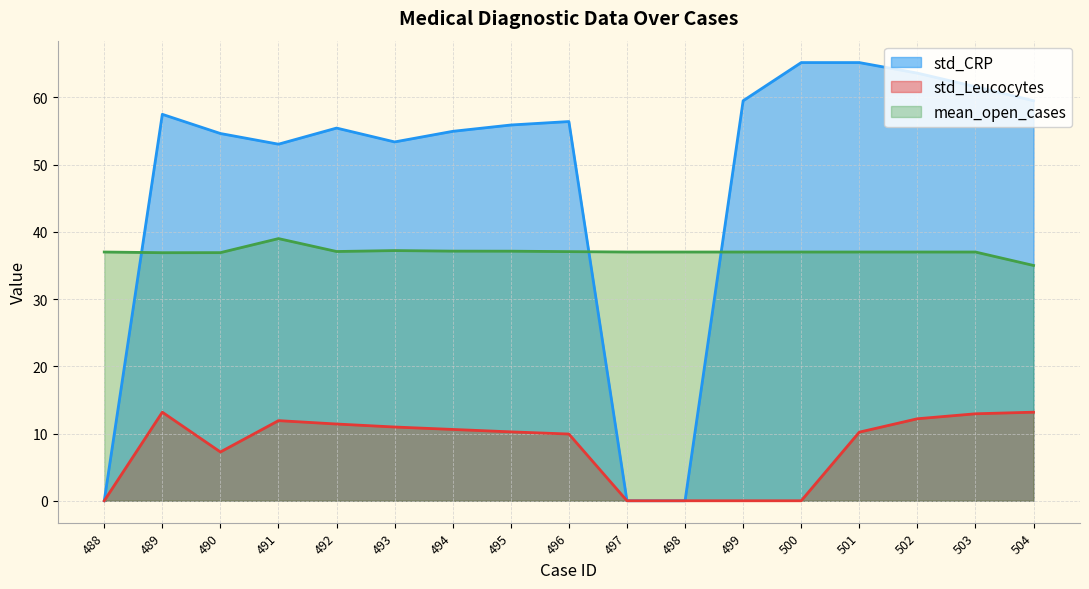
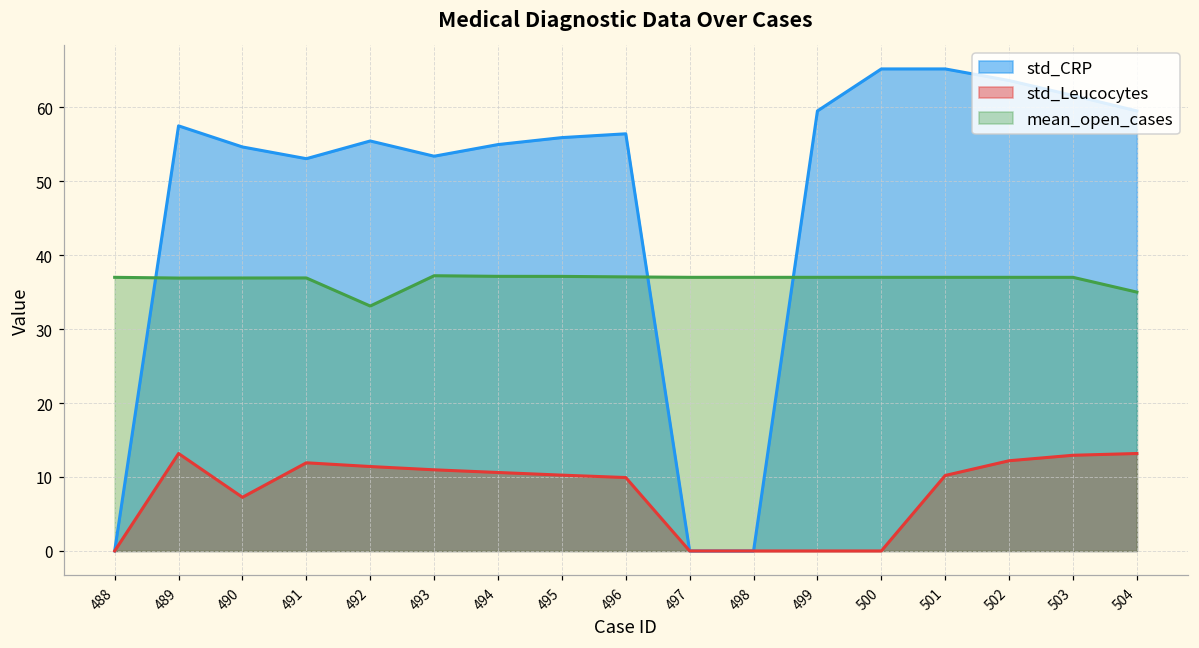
  {
    "std_CRP": {
      "489": 57,
      "490": 55,
      "491": 53,
      "492": 55,
      "493": 53,
      "494": 55,
      "495": 56,
      "496": 56,
      "499": 60,
      "500": 65,
      "501": 65
    },
    "std_Leucocytes": {
      "489": 13,
      "490": 7,
      "491": 12,
      "492": 11,
      "493": 11,
      "494": 11,
      "495": 10,
      "496": 10,
      "499": 0,
      "500": 0,
      "501": 10,
      "502": 12,
      "503": 13,
      "504": 13
    },
    "mean_open_cases": {
      "488": 37,
      "489": 37,
      "490": 37,
-     "491": 39,
-     "492": 37,
+     "491": 37,
+     "492": 33,
      "493": 37,
      "494": 37,
      "495": 37,
      "496": 37,
      "497": 37,
      "498": 37,
      "499": 37,
      "500": 37,
      "501": 37,
      "502": 37,
      "503": 37,
      "504": 35
    }
  }
